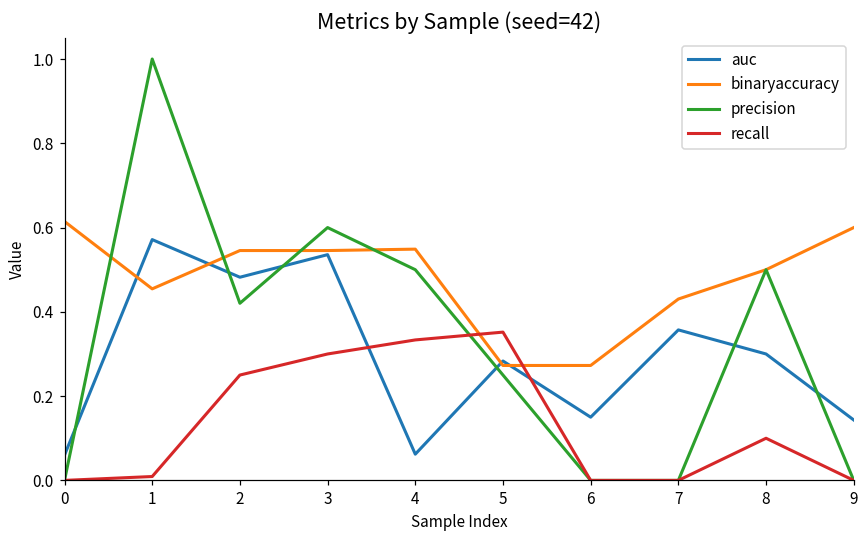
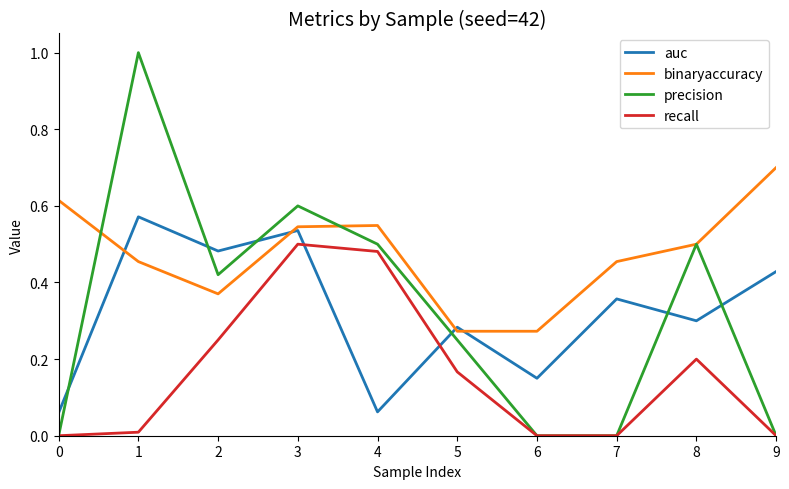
  {
    "auc": {
      "0": 0.06,
      "1": 0.57,
      "2": 0.48,
      "3": 0.54,
      "4": 0.06,
      "5": 0.28,
      "6": 0.15,
      "7": 0.36,
      "8": 0.30,
-     "9": 0.14
+     "9": 0.43
    },
    "binaryaccuracy": {
      "0": 0.61,
      "1": 0.45,
-     "2": 0.55,
+     "2": 0.37,
      "3": 0.55,
      "4": 0.55,
      "5": 0.27,
      "6": 0.27,
-     "7": 0.43,
-     "9": 0.6
+     "7": 0.45,
+     "9": 0.7
    },
    "precision": {
      "1": 1.00,
      "2": 0.42,
      "3": 0.60,
      "4": 0.50,
      "5": 0.25
    },
    "recall": {
      "1": 0.01,
      "2": 0.25,
-     "3": 0.3,
-     "4": 0.33,
-     "5": 0.35,
-     "8": 0.1
+     "3": 0.5,
+     "4": 0.48,
+     "5": 0.17,
+     "8": 0.2
    }
  }
